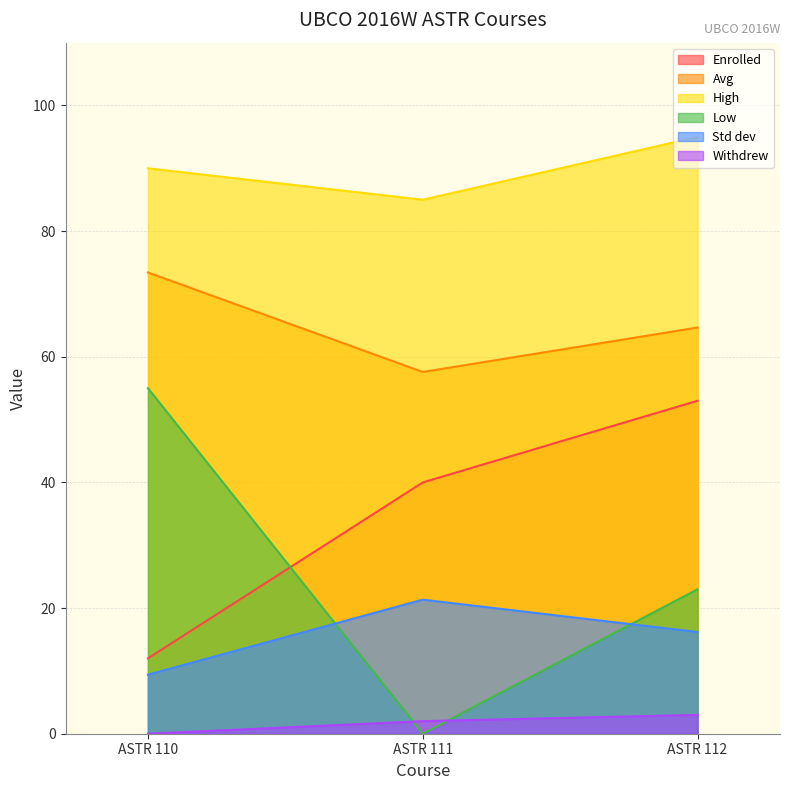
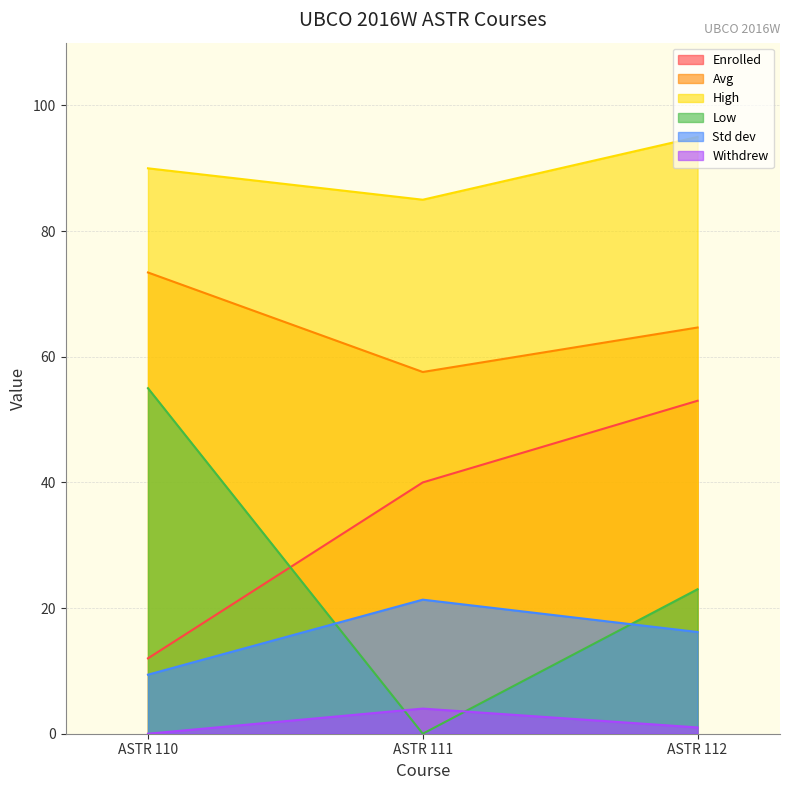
  {
    "Enrolled": {
      "ASTR 110": 12,
      "ASTR 111": 40,
      "ASTR 112": 53
    },
    "Avg": {
      "ASTR 110": 73,
      "ASTR 111": 58,
      "ASTR 112": 65
    },
    "High": {
      "ASTR 110": 90,
      "ASTR 111": 85
    },
    "Low": {
      "ASTR 110": 55,
      "ASTR 111": 0,
      "ASTR 112": 23
    },
    "Std dev": {
      "ASTR 110": 9,
      "ASTR 111": 21,
      "ASTR 112": 16
    },
    "Withdrew": {
      "ASTR 110": 0,
-     "ASTR 111": 2,
-     "ASTR 112": 3
+     "ASTR 111": 4,
+     "ASTR 112": 1
    }
  }
